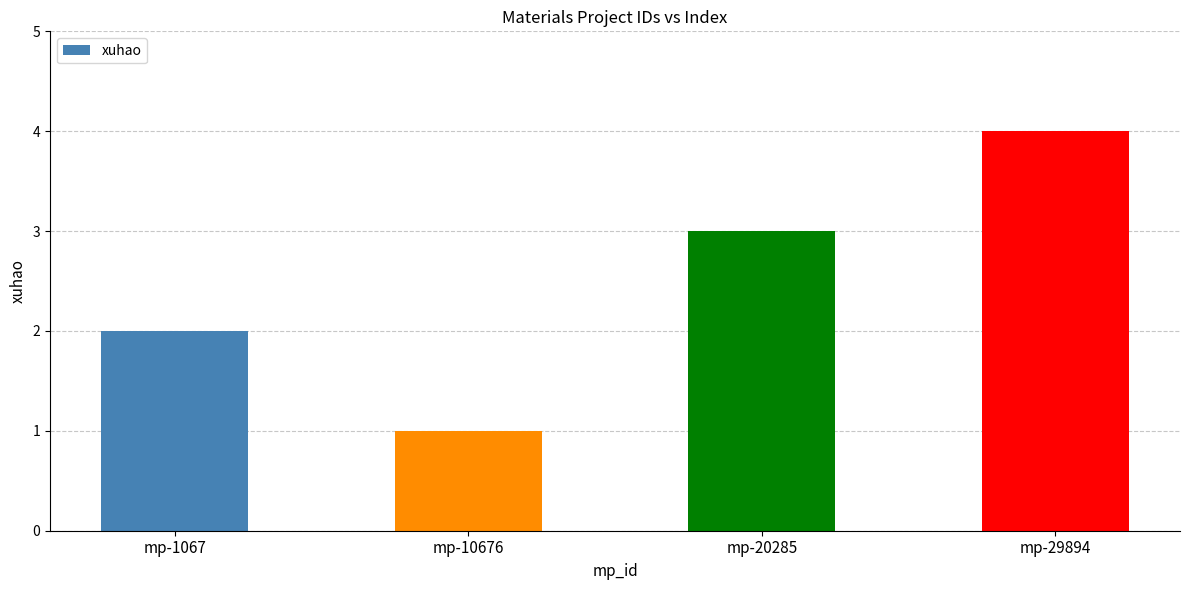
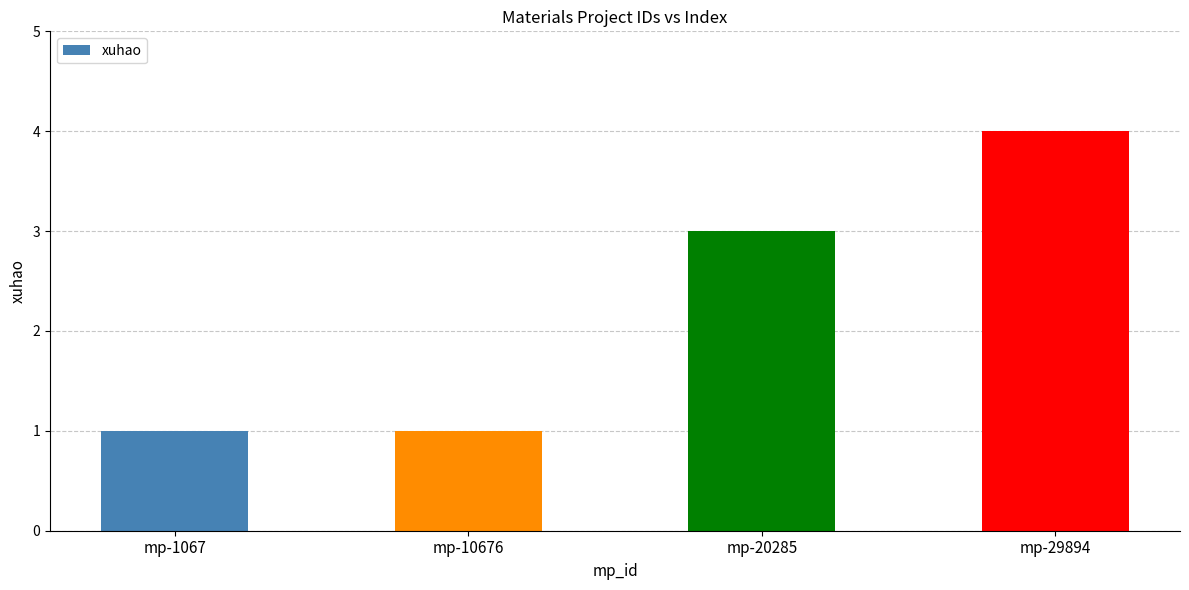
  {
-   "mp-1067": 2,
+   "mp-1067": 1,
    "mp-10676": 1,
    "mp-20285": 3,
    "mp-29894": 4
  }
